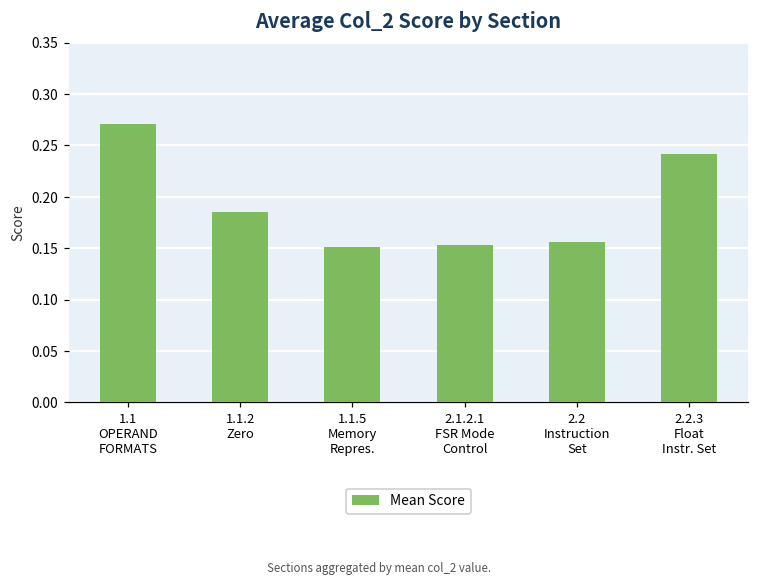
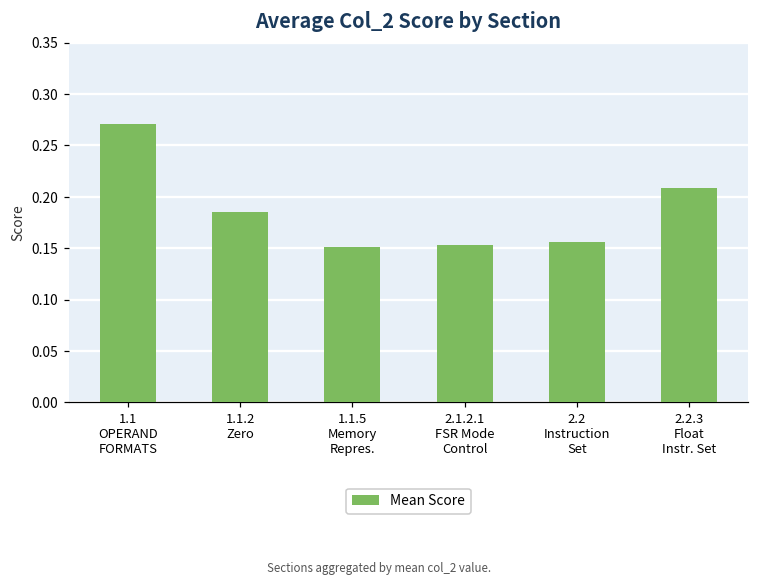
  {
    "1.1 OPERAND FORMATS": 0.27,
    "1.1.2 Zero": 0.18,
    "1.1.5 Memory Repres.": 0.15,
    "2.1.2.1 FSR Mode Control": 0.15,
    "2.2 Instruction Set": 0.16,
-   "2.2.3 Float Instr. Set": 0.24
+   "2.2.3 Float Instr. Set": 0.21
  }
